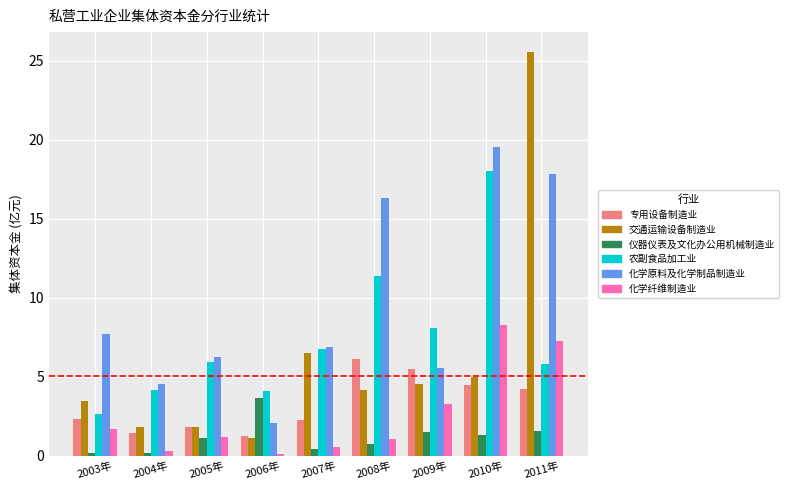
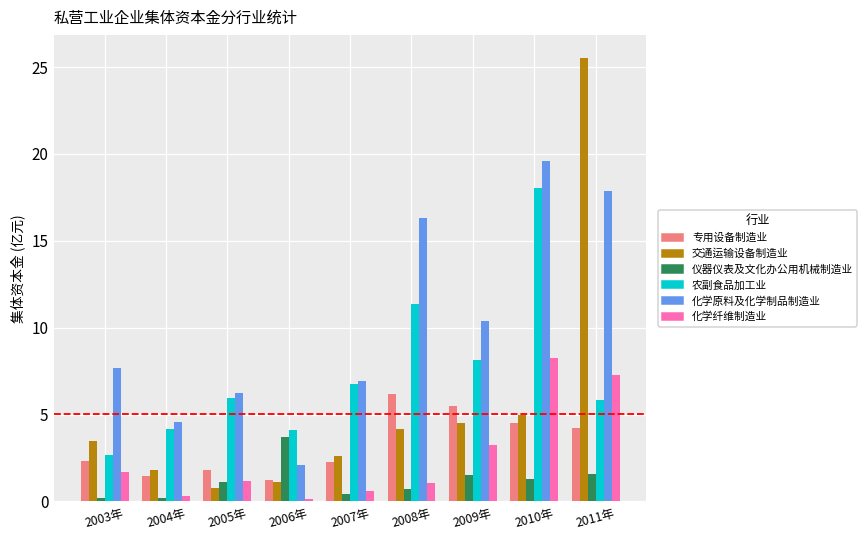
  {
    "交通运输设备制造业": {
      "2003年": 3.5,
      "2004年": 1.8,
-     "2005年": 1.8,
+     "2005年": 0.8,
      "2006年": 1.1,
-     "2007年": 6.5,
+     "2007年": 2.6,
      "2008年": 4.2,
      "2009年": 4.5,
      "2010年": 5.0,
      "2011年": 25.5
    },
    "仪器仪表及文化办公用机械制造业": {
      "2003年": 0.2,
      "2004年": 0.2,
      "2005年": 1.1,
      "2006年": 3.7,
      "2007年": 0.4,
      "2008年": 0.7,
      "2009年": 1.5,
      "2010年": 1.3,
      "2011年": 1.6
    },
    "农副食品加工业": {
      "2003年": 2.6,
      "2004年": 4.2,
      "2005年": 6.0,
      "2006年": 4.1,
      "2007年": 6.8,
      "2008年": 11.4,
      "2009年": 8.1,
      "2010年": 18.0,
      "2011年": 5.8
    },
    "化学原料及化学制品制造业": {
      "2003年": 7.7,
      "2004年": 4.6,
      "2005年": 6.2,
      "2006年": 2.1,
      "2007年": 6.9,
      "2008年": 16.3,
-     "2009年": 5.6,
+     "2009年": 10.4,
      "2010年": 19.6,
      "2011年": 17.9
    }
  }
